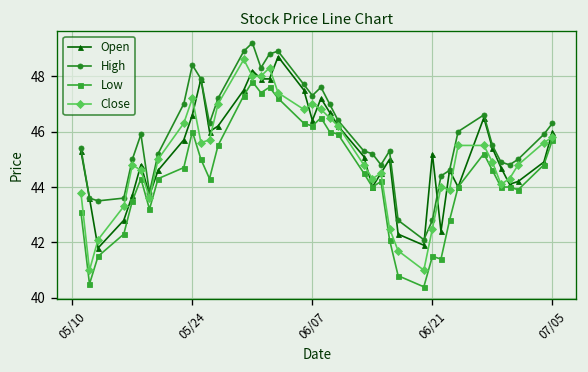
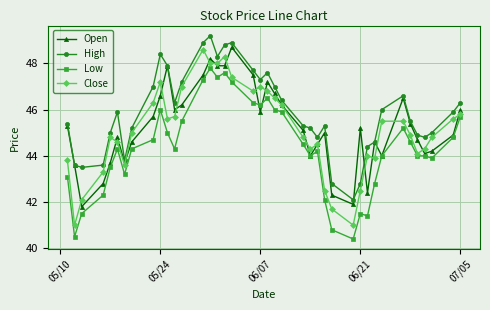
  {
    "Open": {
      "05/24": 46.6,
-     "06/07": 46.4,
+     "06/07": 45.9,
      "06/21": 45.2,
      "07/05": 46.0
    }
  }
